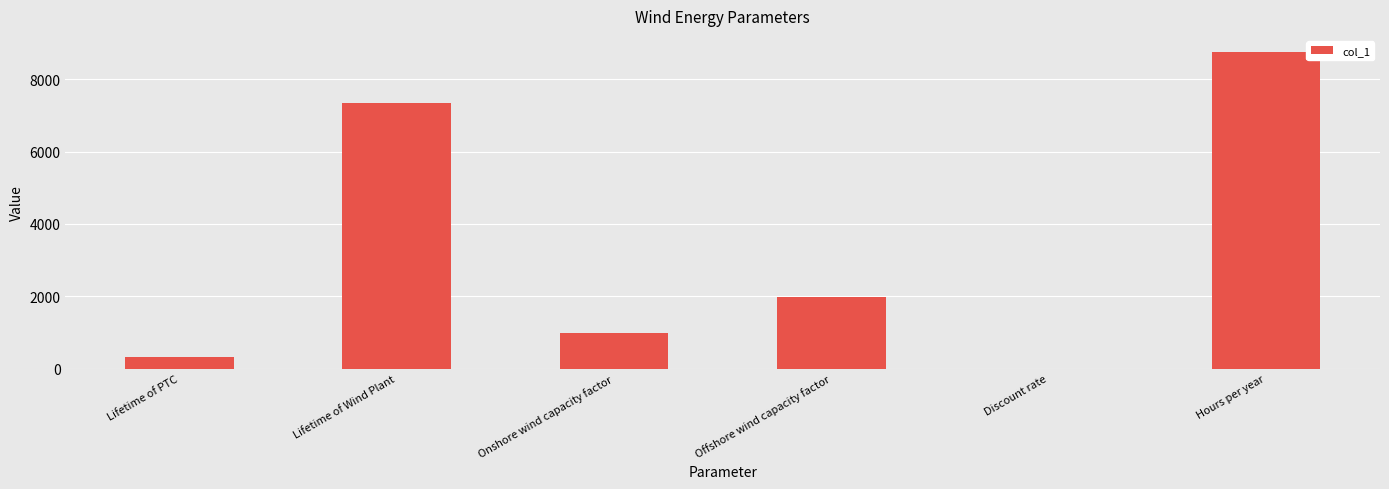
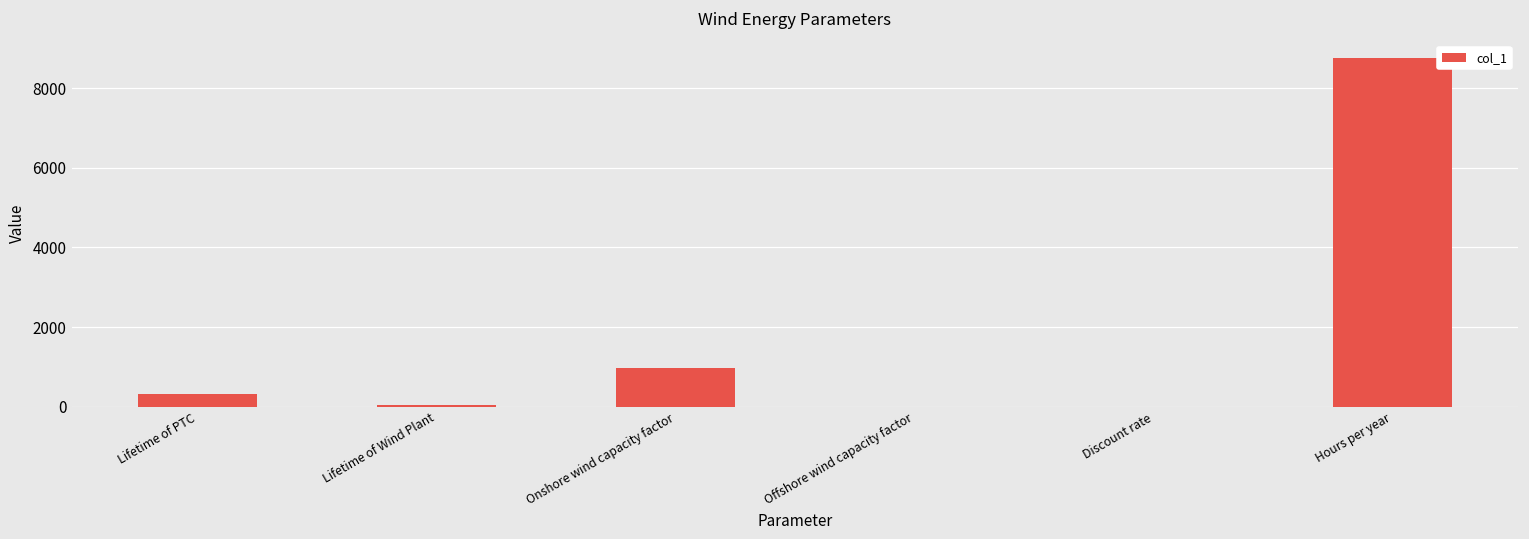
  {
    "Lifetime of PTC": 300,
-   "Lifetime of Wind Plant": 7300,
+   "Lifetime of Wind Plant": 0,
    "Onshore wind capacity factor": 1000,
-   "Offshore wind capacity factor": 2000,
+   "Offshore wind capacity factor": 0,
    "Hours per year": 8800
  }
